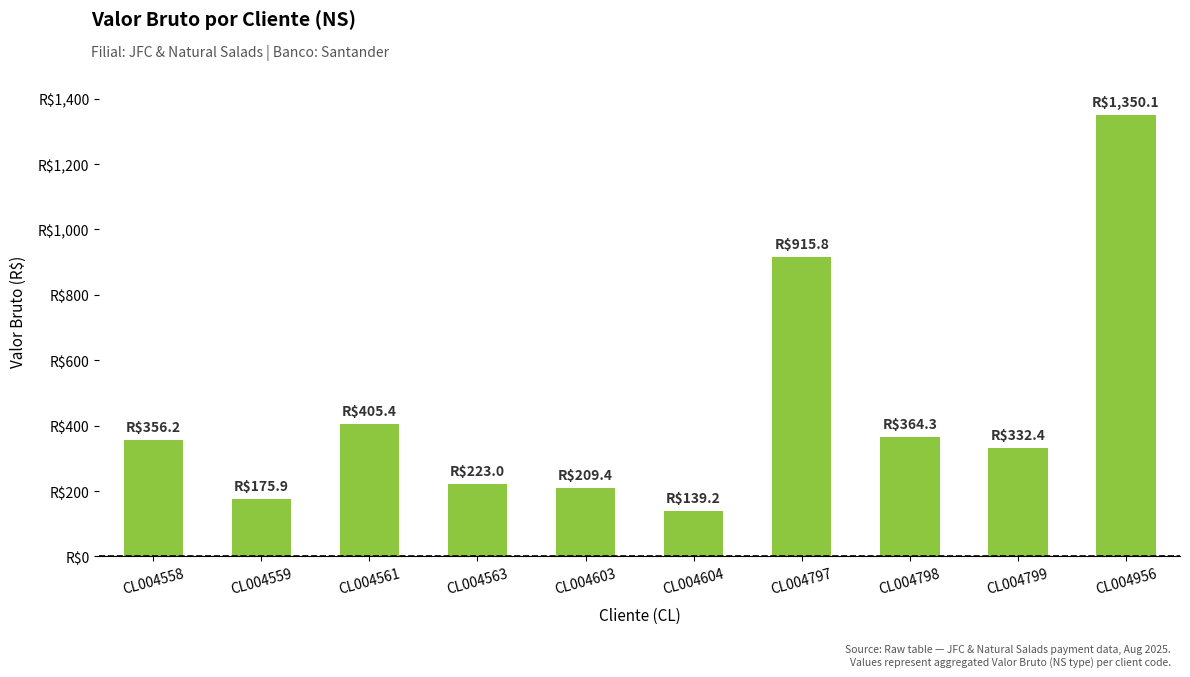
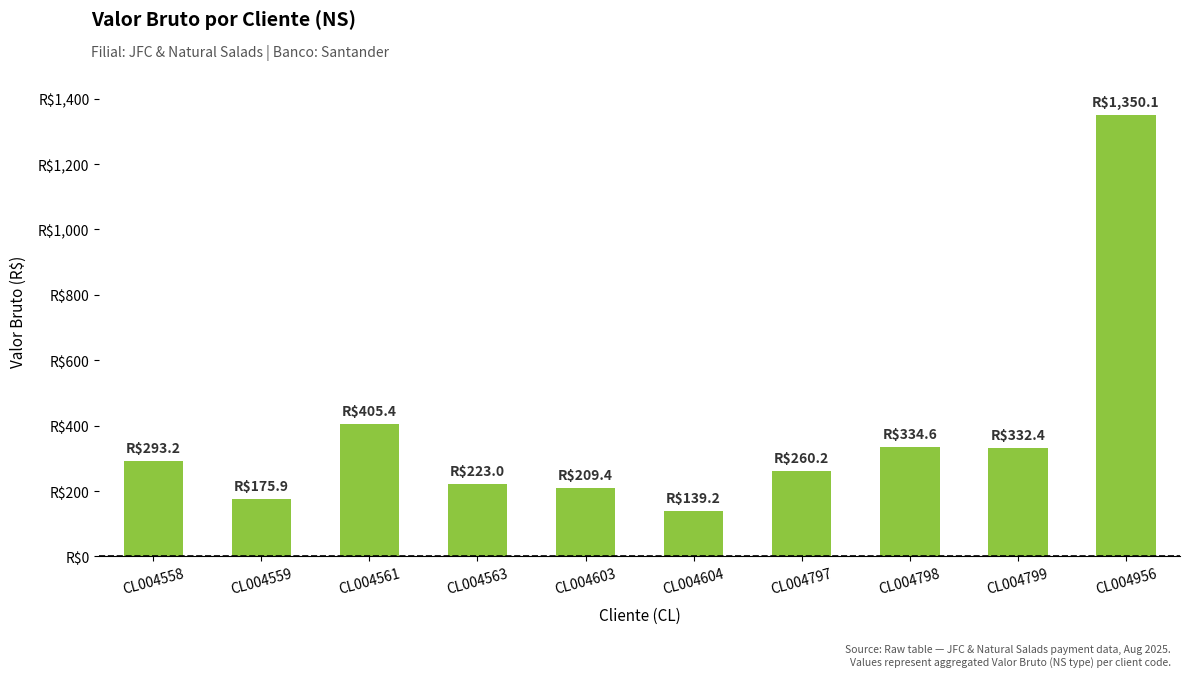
  {
-   "CL004558": "$356.2",
+   "CL004558": "$293.2",
    "CL004559": "$175.9",
    "CL004561": "$405.4",
    "CL004563": "$223.0",
    "CL004603": "$209.4",
    "CL004604": "$139.2",
-   "CL004797": "$915.8",
-   "CL004798": "$364.3",
+   "CL004797": "$260.2",
+   "CL004798": "$334.6",
    "CL004799": "$332.4",
    "CL004956": "$1,350.1"
  }
